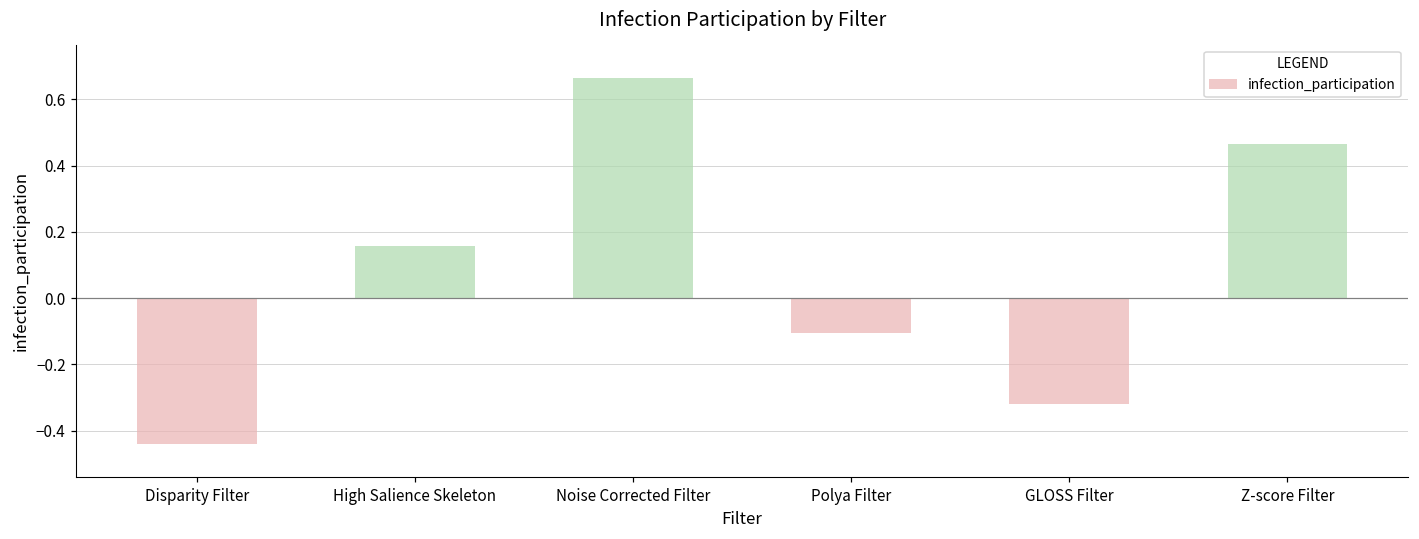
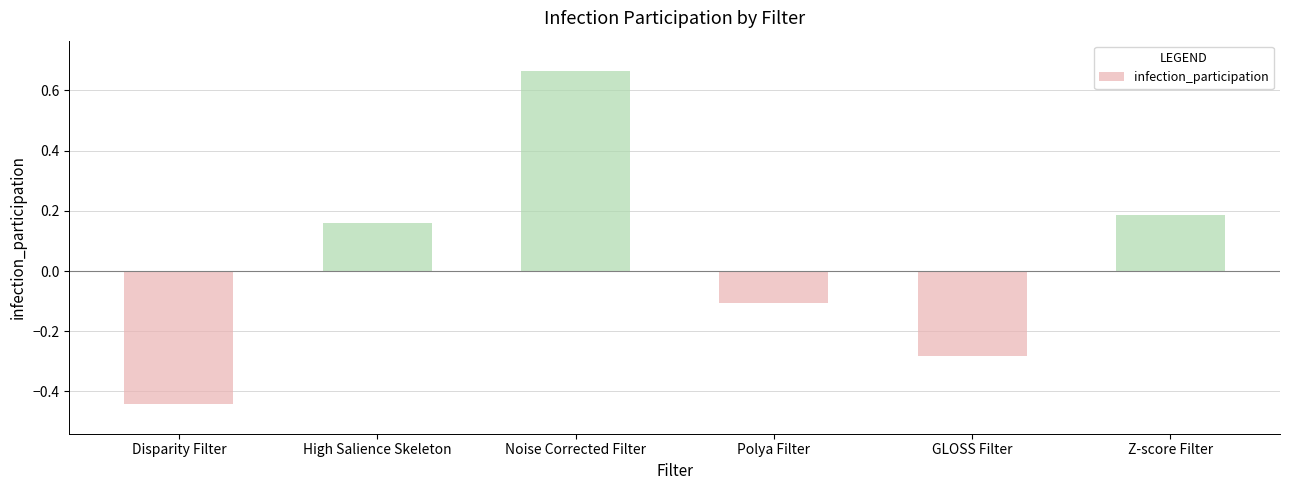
  {
    "Disparity Filter": -0.44,
    "High Salience Skeleton": 0.16,
    "Noise Corrected Filter": 0.67,
    "Polya Filter": -0.11,
-   "GLOSS Filter": -0.32,
-   "Z-score Filter": 0.46
+   "GLOSS Filter": -0.28,
+   "Z-score Filter": 0.18
  }
